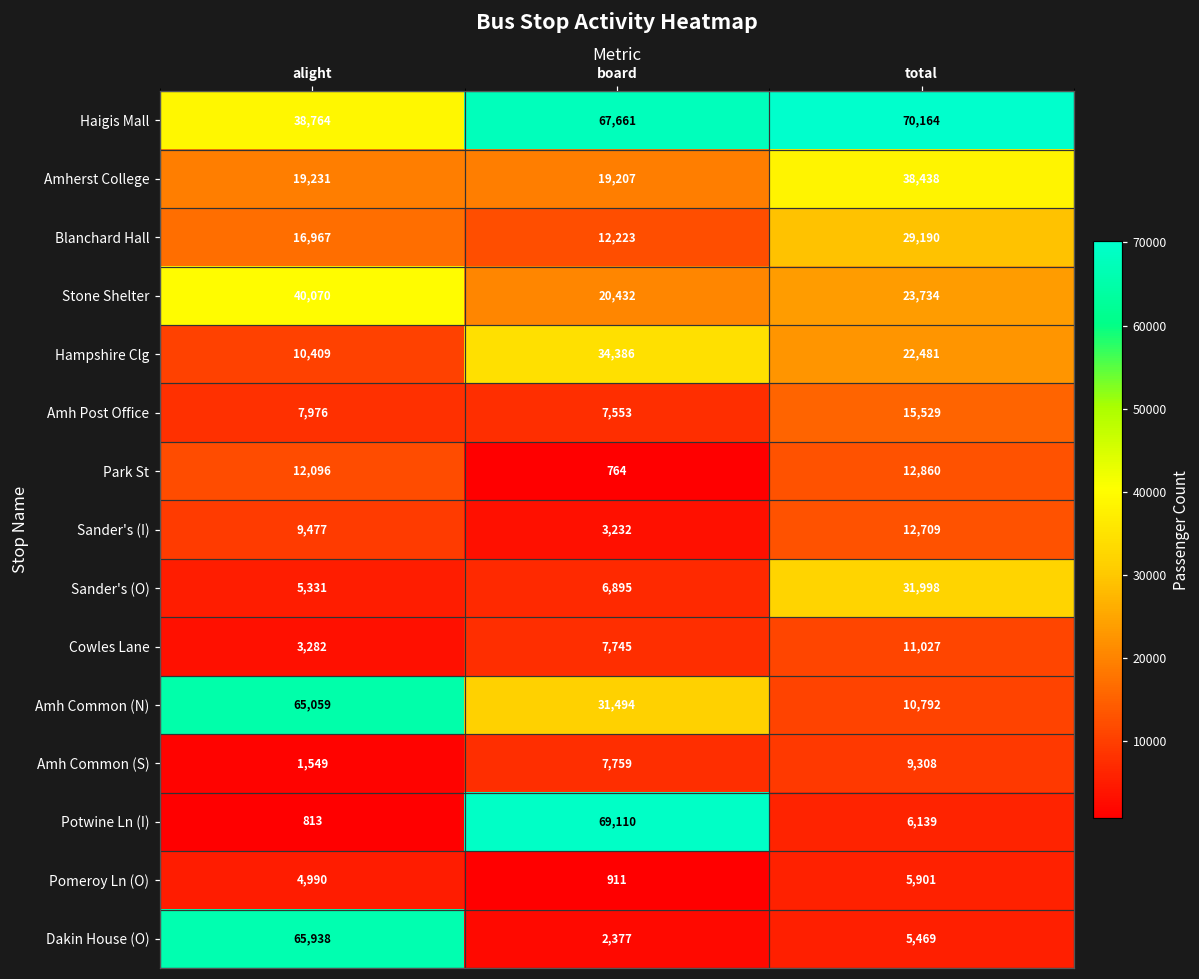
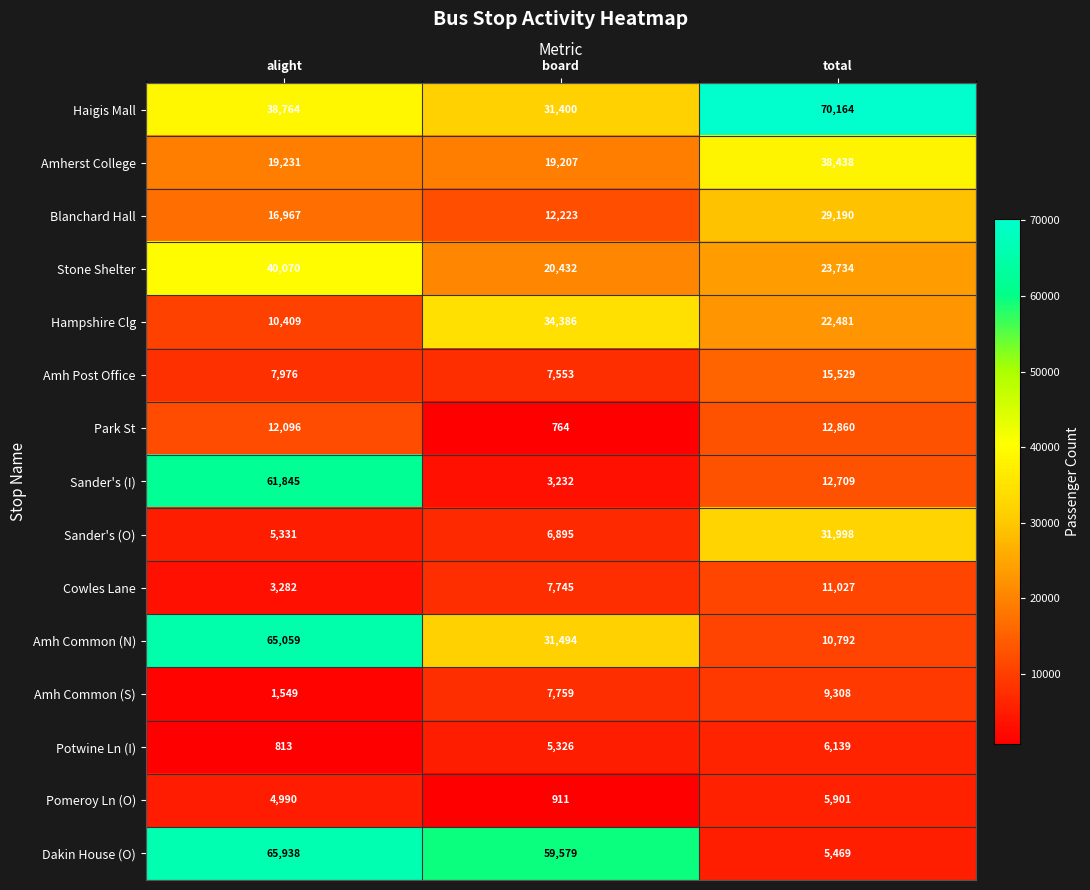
  {
    "Haigis Mall": {
      "alight": "38,764",
-     "board": "67,661",
+     "board": "31,400",
      "total": "70,164"
    },
    "Amherst College": {
      "alight": "19,231",
      "board": "19,207",
      "total": "38,438"
    },
    "Blanchard Hall": {
      "alight": "16,967",
      "board": "12,223",
      "total": "29,190"
    },
    "Stone Shelter": {
      "alight": "40,070",
      "board": "20,432",
      "total": "23,734"
    },
    "Hampshire Clg": {
      "alight": "10,409",
      "board": "34,386",
      "total": "22,481"
    },
    "Amh Post Office": {
      "alight": "7,976",
      "board": "7,553",
      "total": "15,529"
    },
    "Park St": {
      "alight": "12,096",
      "board": "764",
      "total": "12,860"
    },
    "Sander's (I)": {
-     "alight": "9,477",
+     "alight": "61,845",
      "board": "3,232",
      "total": "12,709"
    },
    "Sander's (O)": {
      "alight": "5,331",
      "board": "6,895",
      "total": "31,998"
    },
    "Cowles Lane": {
      "alight": "3,282",
      "board": "7,745",
      "total": "11,027"
    },
    "Amh Common (N)": {
      "alight": "65,059",
      "board": "31,494",
      "total": "10,792"
    },
    "Amh Common (S)": {
      "alight": "1,549",
      "board": "7,759",
      "total": "9,308"
    },
    "Potwine Ln (I)": {
      "alight": "813",
-     "board": "69,110",
+     "board": "5,326",
      "total": "6,139"
    },
    "Pomeroy Ln (O)": {
      "alight": "4,990",
      "board": "911",
      "total": "5,901"
    },
    "Dakin House (O)": {
      "alight": "65,938",
-     "board": "2,377",
+     "board": "59,579",
      "total": "5,469"
    }
  }
